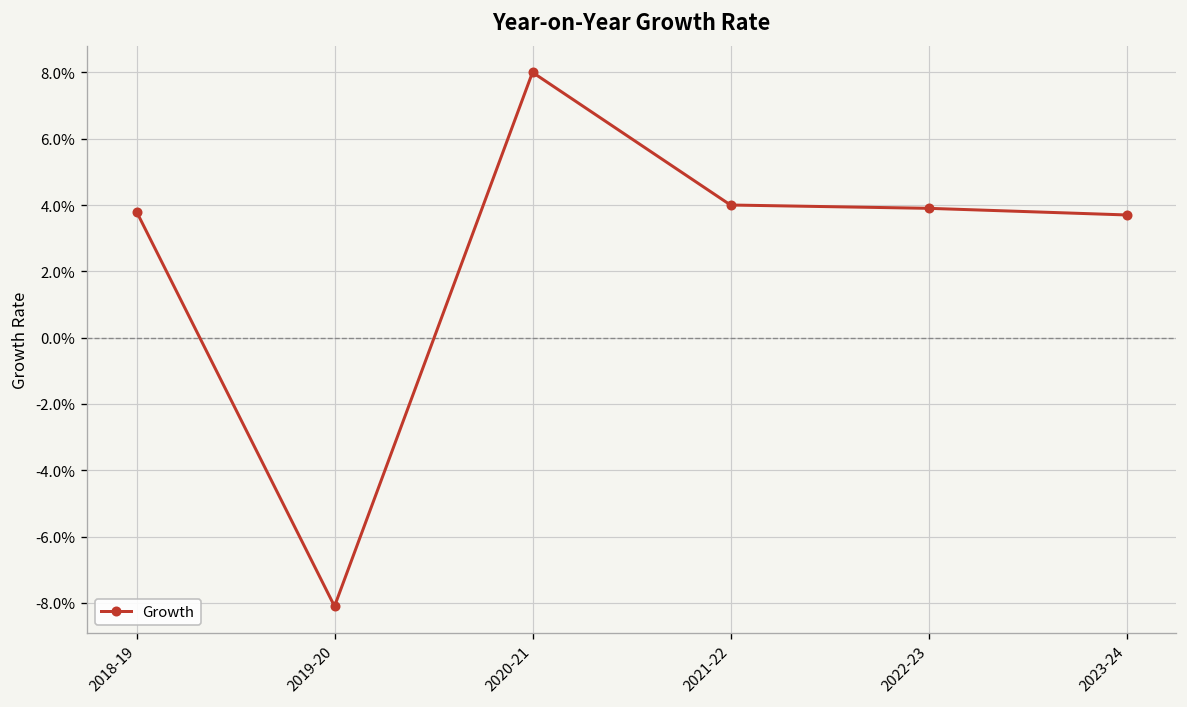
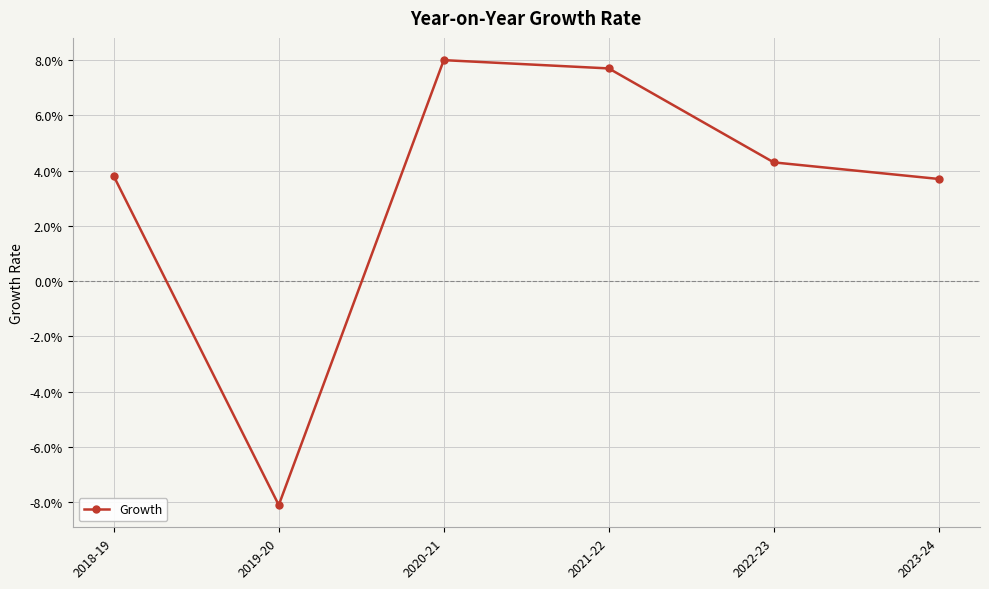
  {
    "2018-19": "3.8%",
    "2019-20": "-8.1%",
    "2020-21": "8.0%",
-   "2021-22": "4.0%",
-   "2022-23": "3.9%",
+   "2021-22": "7.7%",
+   "2022-23": "4.3%",
    "2023-24": "3.7%"
  }
